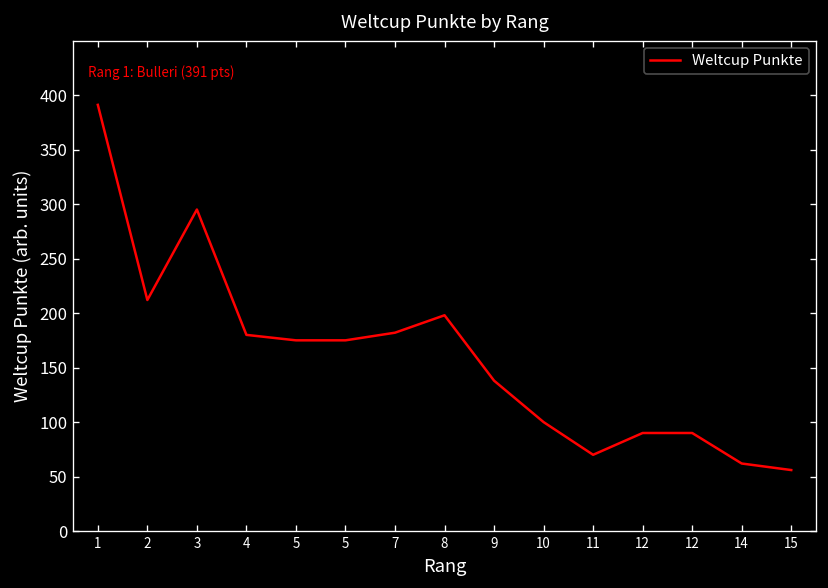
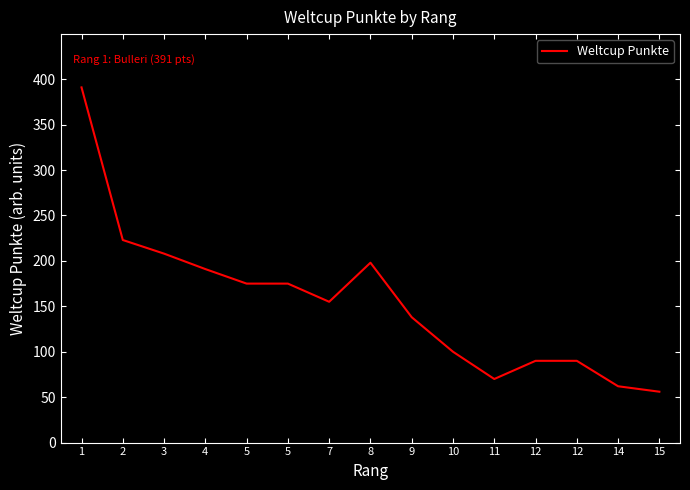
  {
-   "2": 210,
-   "3": 300,
-   "4": 180,
-   "7": 180,
+   "2": 220,
+   "3": 210,
+   "4": 190,
+   "7": 160,
    "8": 200,
    "9": 140,
    "10": 100,
    "11": 70,
    "14": 60,
    "15": 60
  }
